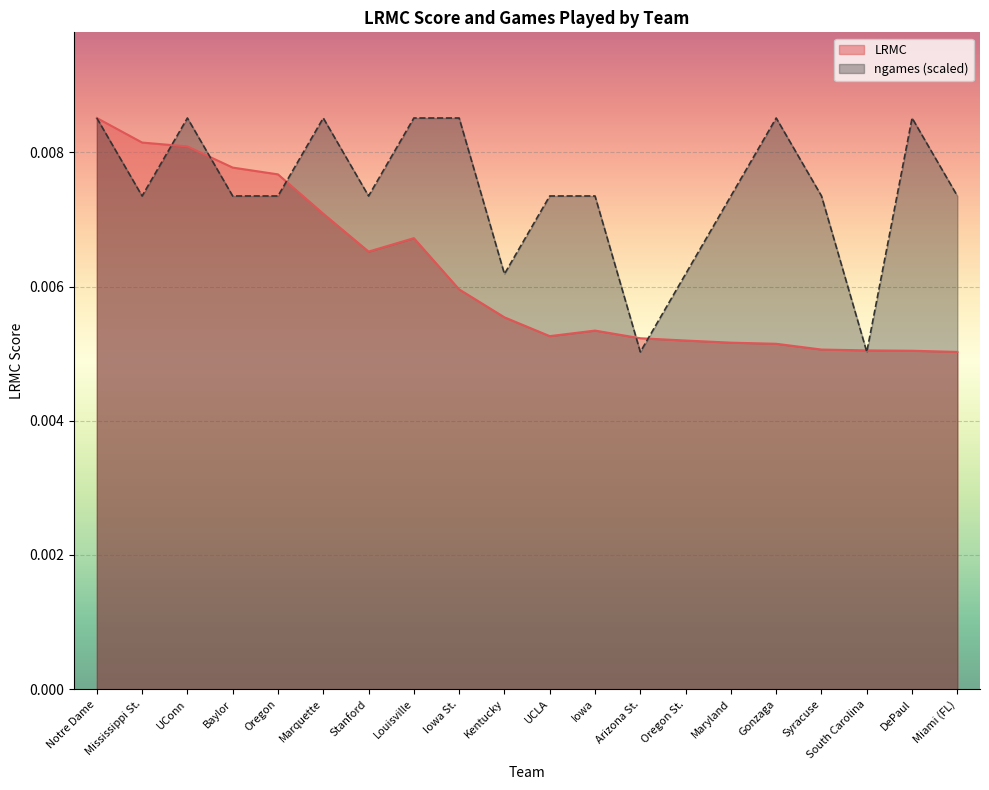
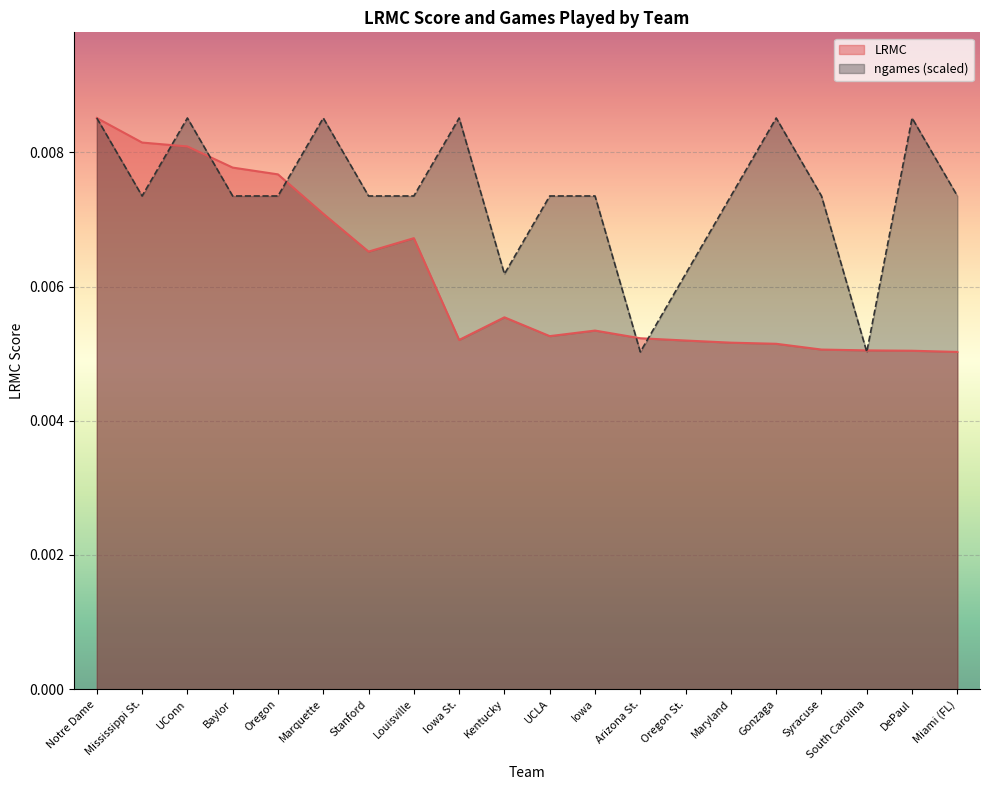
  {
    "LRMC": {
      "Mississippi St.": 0.0081,
      "UConn": 0.0081,
      "Baylor": 0.0078,
      "Oregon": 0.0077,
      "Marquette": 0.0071,
      "Stanford": 0.0065,
      "Louisville": 0.0067,
-     "Iowa St.": 0.0060,
+     "Iowa St.": 0.0052,
      "Kentucky": 0.0055,
      "UCLA": 0.0053,
      "Iowa": 0.0053,
      "Arizona St.": 0.0052,
      "Oregon St.": 0.0052,
      "Maryland": 0.0052,
      "Gonzaga": 0.0051,
      "Syracuse": 0.0051,
      "DePaul": 0.0050,
      "Miami (FL)": 0.0050
    },
    "ngames (scaled)": {
      "Mississippi St.": 0.0073,
      "UConn": 0.0085,
      "Baylor": 0.0073,
      "Oregon": 0.0073,
      "Marquette": 0.0085,
      "Stanford": 0.0073,
-     "Louisville": 0.0085,
+     "Louisville": 0.0073,
      "Iowa St.": 0.0085,
      "Kentucky": 0.0062,
      "UCLA": 0.0073,
      "Iowa": 0.0073,
      "Arizona St.": 0.0050,
      "Oregon St.": 0.0062,
      "Maryland": 0.0073,
      "Gonzaga": 0.0085,
      "Syracuse": 0.0073,
      "DePaul": 0.0085,
      "Miami (FL)": 0.0073
    }
  }
